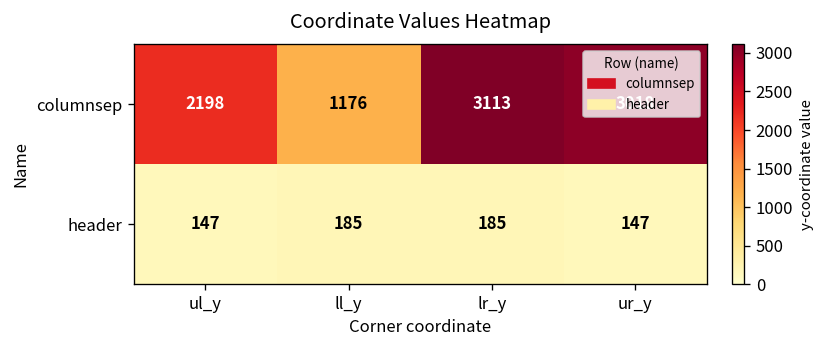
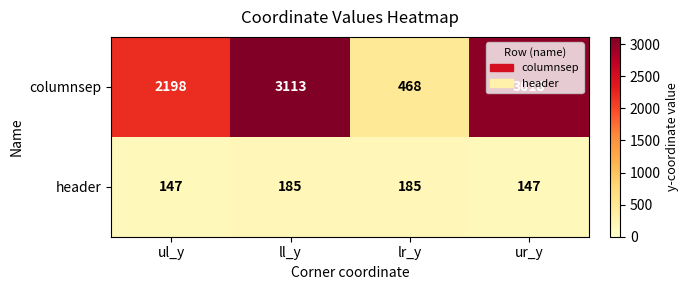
  {
    "columnsep": {
      "ul_y": 2198,
-     "ll_y": 1176,
-     "lr_y": 3113
+     "ll_y": 3113,
+     "lr_y": 468
    },
    "header": {
      "ul_y": 147,
      "ll_y": 185,
      "lr_y": 185,
      "ur_y": 147
    }
  }
